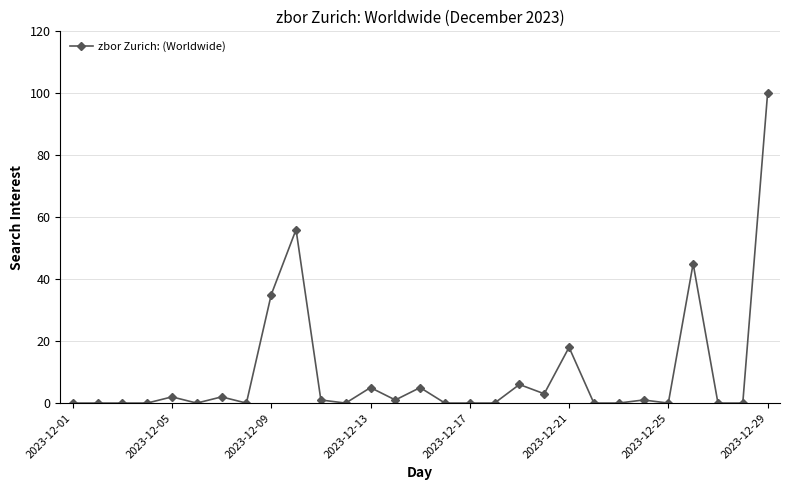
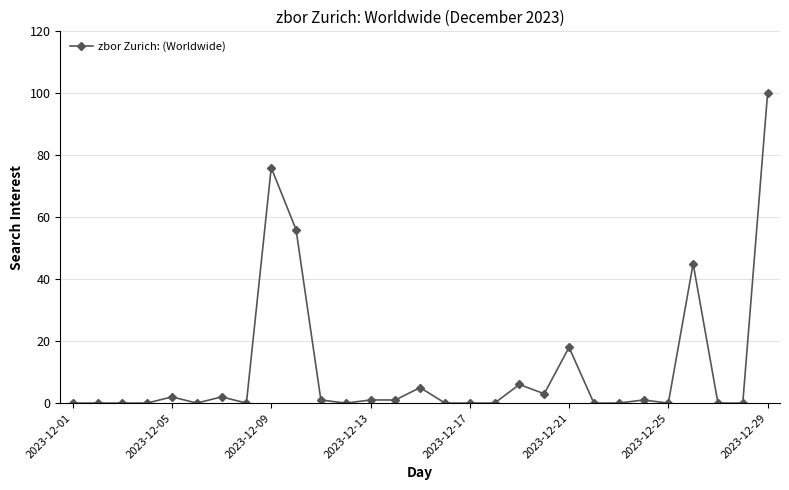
  {
    "2023-12-01": 0,
    "2023-12-05": 2,
-   "2023-12-09": 35,
-   "2023-12-13": 5,
+   "2023-12-09": 76,
+   "2023-12-13": 1,
    "2023-12-17": 0,
    "2023-12-21": 18,
    "2023-12-25": 0,
    "2023-12-29": 100
  }
